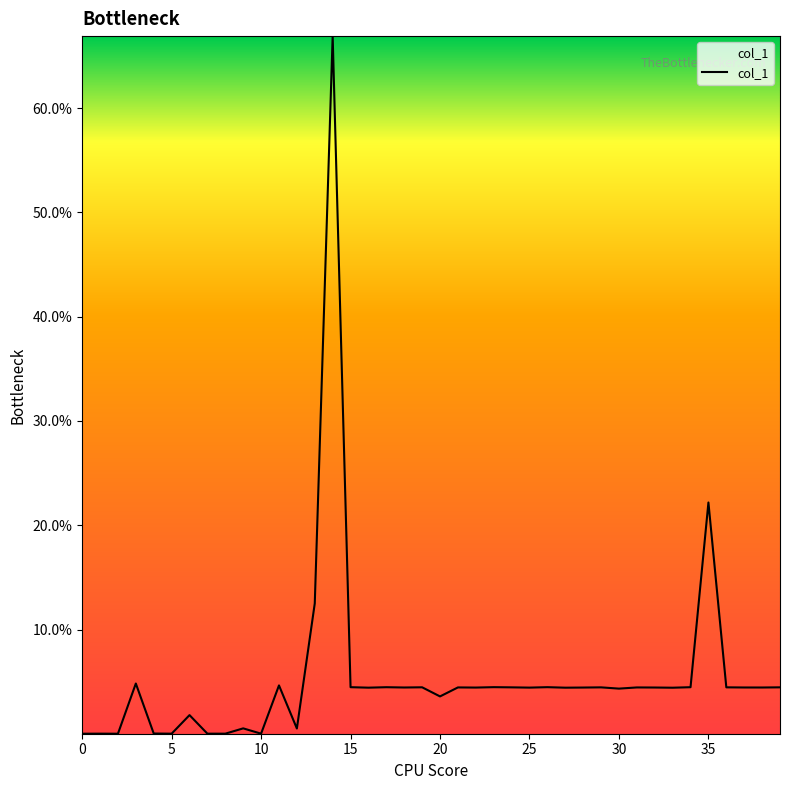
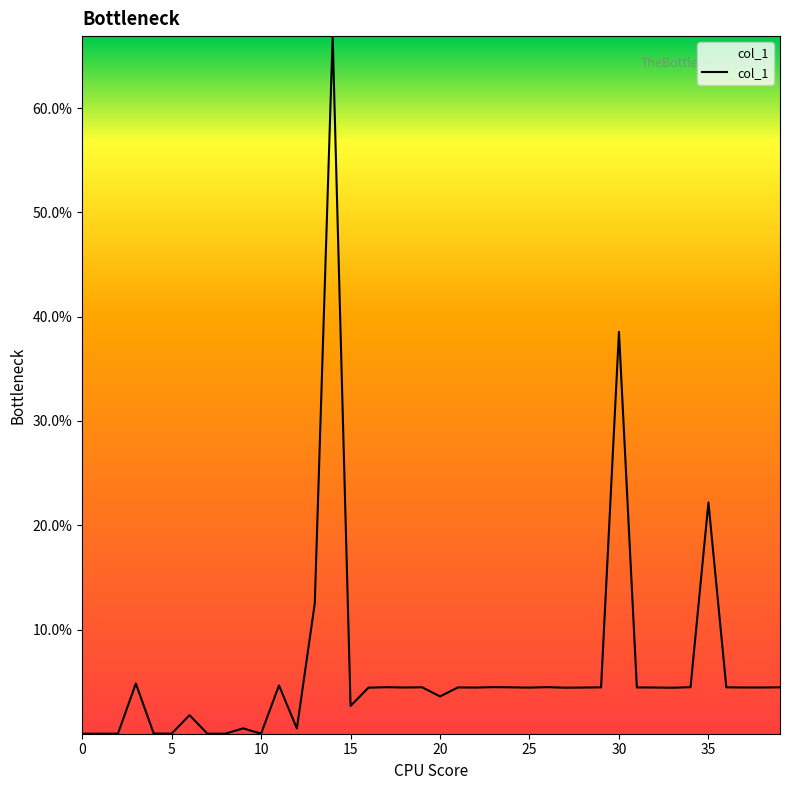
  {
    "0": "0.0%",
    "5": "0.0%",
    "10": "0.0%",
-   "15": "4.5%",
+   "15": "2.7%",
    "20": "3.6%",
    "25": "4.4%",
-   "30": "4.3%",
+   "30": "38.5%",
    "35": "22.2%"
  }
